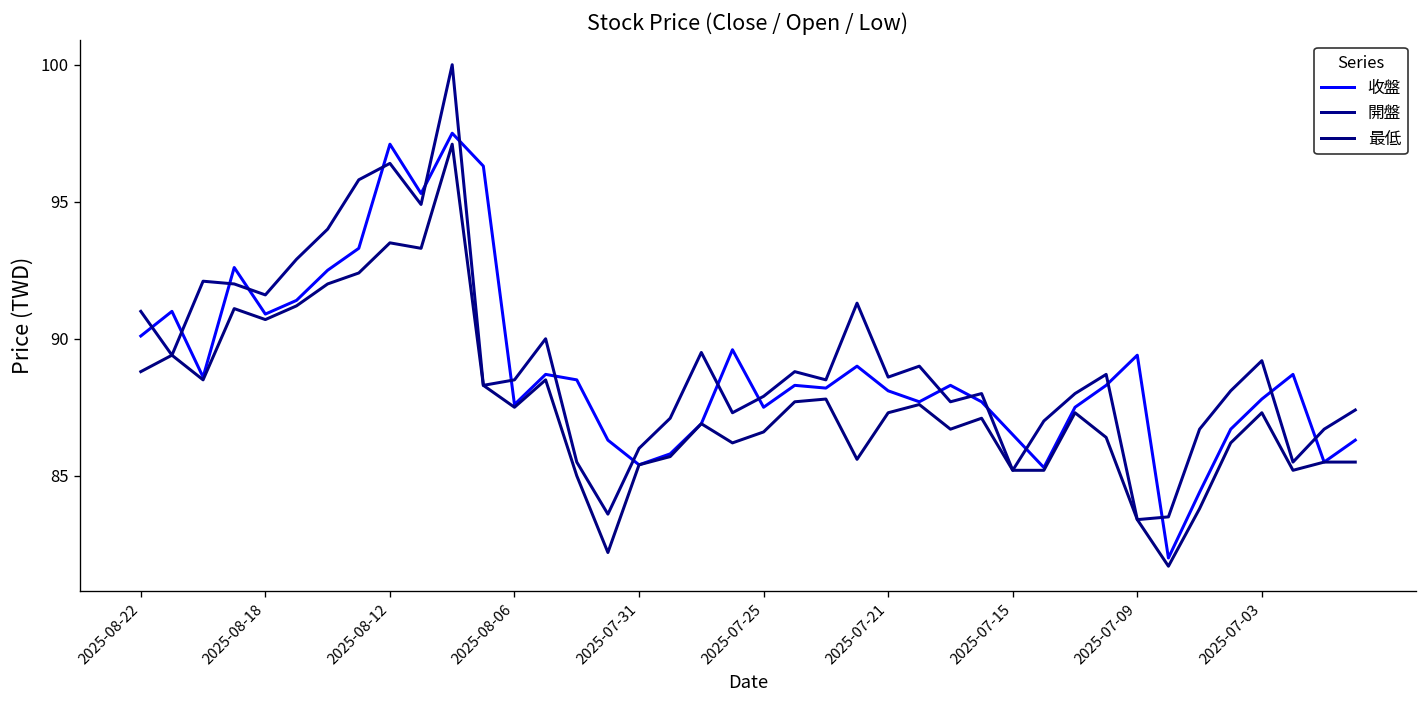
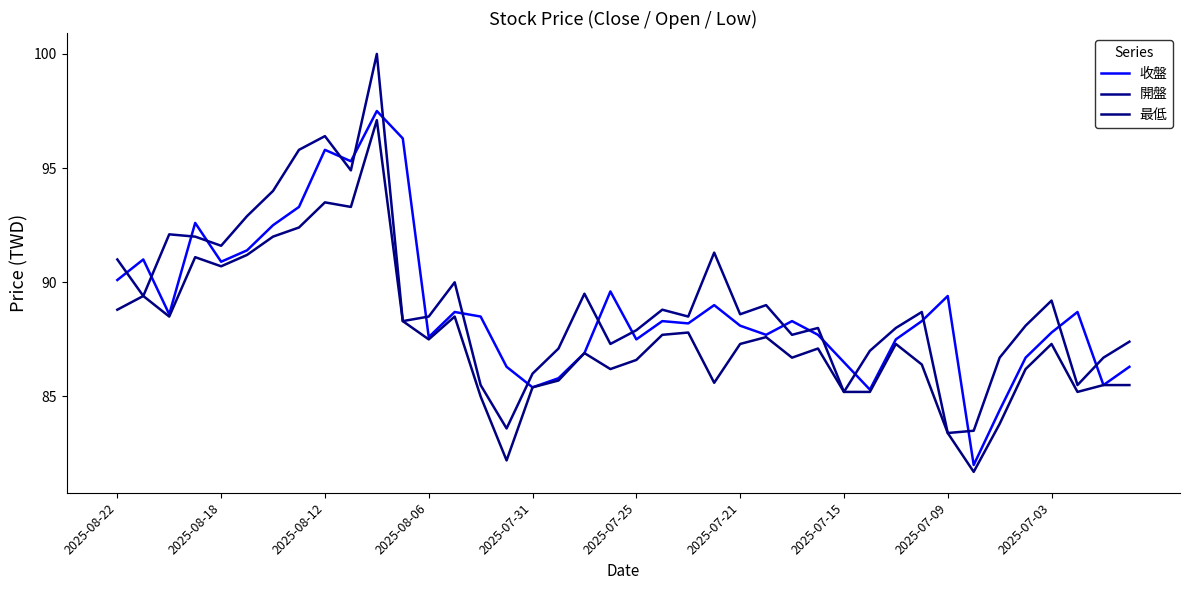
  {
    "收盤": {
      "2025-08-22": 90.1,
      "2025-08-18": 90.9,
-     "2025-08-12": 97.1,
+     "2025-08-12": 95.8,
      "2025-07-25": 87.5,
      "2025-07-21": 88.1,
      "2025-07-15": 86.5,
      "2025-07-09": 89.4,
      "2025-07-03": 87.8
    }
  }
